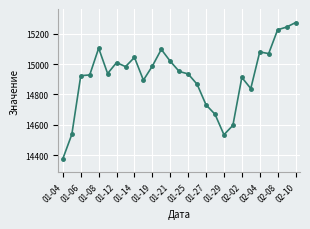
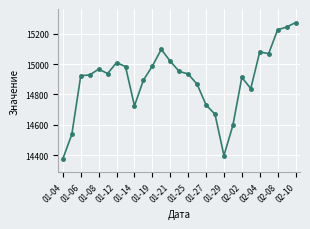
  {
    "01-04": 14380,
    "01-06": 14920,
-   "01-08": 15110,
+   "01-08": 14970,
    "01-12": 15010,
-   "01-14": 15040,
+   "01-14": 14730,
    "01-19": 14990,
    "01-21": 15020,
    "01-25": 14940,
    "01-27": 14730,
-   "01-29": 14530,
+   "01-29": 14400,
    "02-02": 14910,
    "02-04": 15080,
    "02-08": 15230,
    "02-10": 15270
  }
